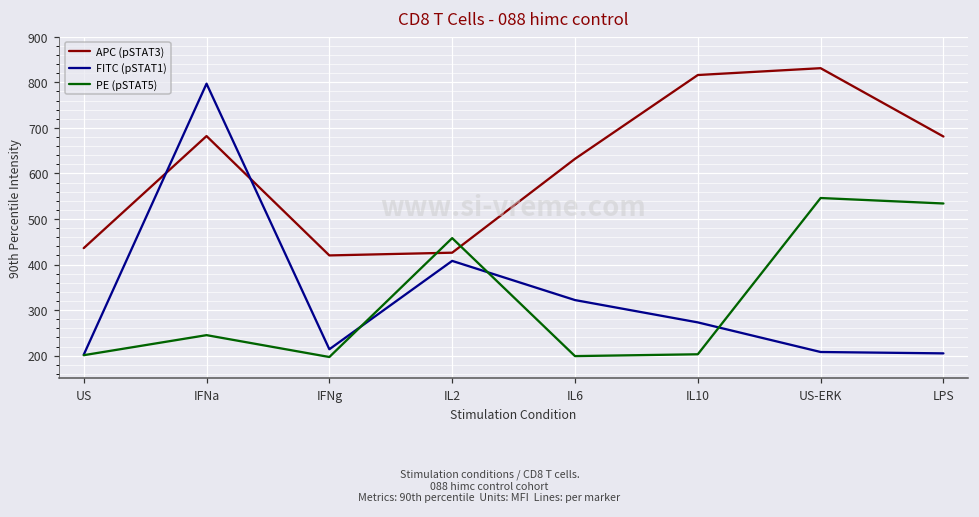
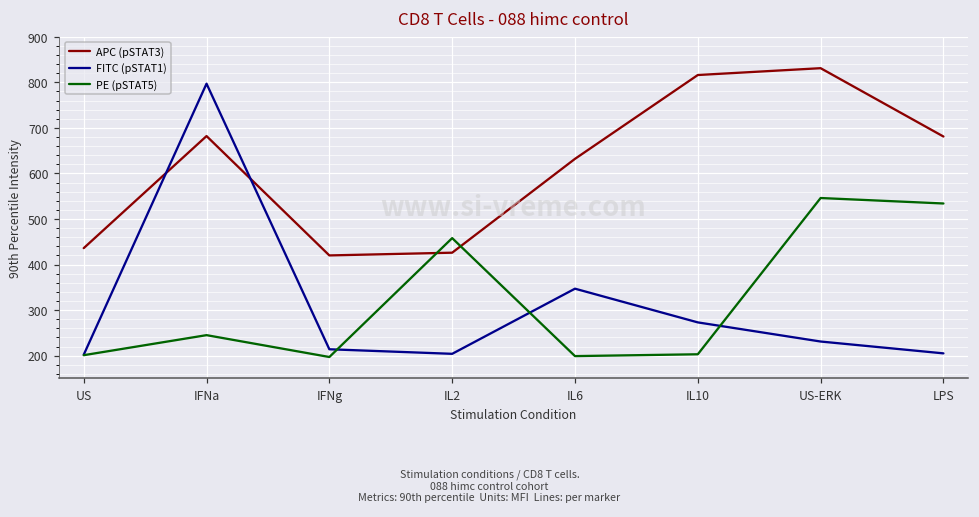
  {
    "APC (pSTAT3)": {
      "US": 440,
      "IFNa": 680,
      "IFNg": 420,
      "IL2": 430,
      "IL6": 630,
      "IL10": 820,
      "US-ERK": 830,
      "LPS": 680
    },
    "FITC (pSTAT1)": {
      "IFNa": 800,
      "IFNg": 210,
-     "IL2": 410,
-     "IL6": 320,
+     "IL2": 200,
+     "IL6": 350,
      "IL10": 270,
-     "US-ERK": 210,
+     "US-ERK": 230,
      "LPS": 210
    },
    "PE (pSTAT5)": {
      "IFNa": 250,
      "IFNg": 200,
      "IL2": 460,
      "IL6": 200,
      "IL10": 200,
      "US-ERK": 550,
      "LPS": 530
    }
  }
